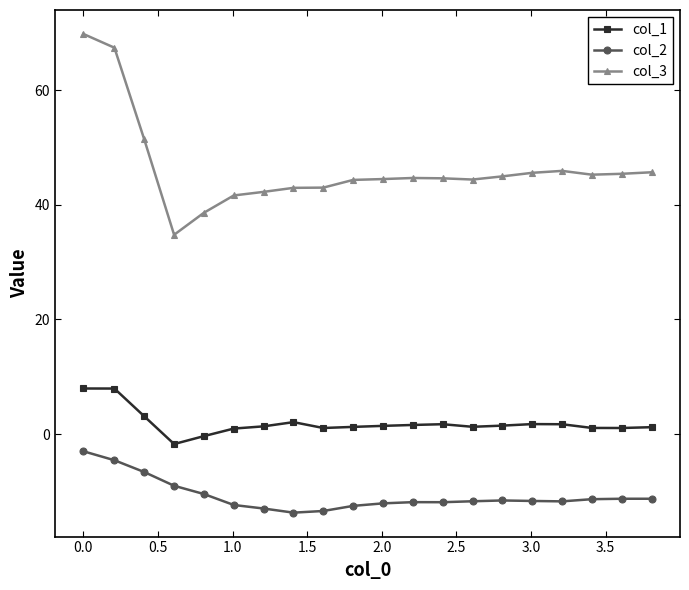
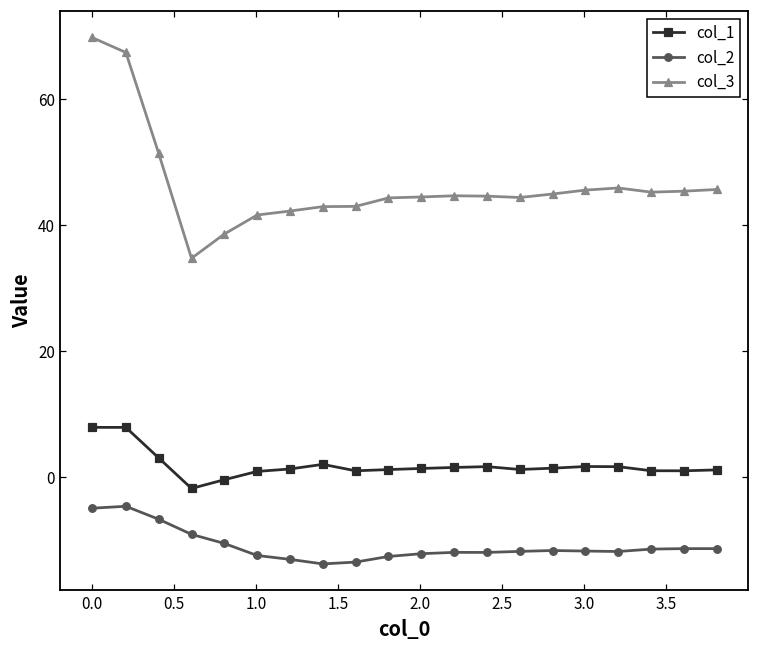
  {
    "col_1": {
      "0.0": 8
    },
    "col_2": {
-     "0.0": -3
+     "0.0": -5
    },
    "col_3": {
      "0.0": 70
    }
  }
